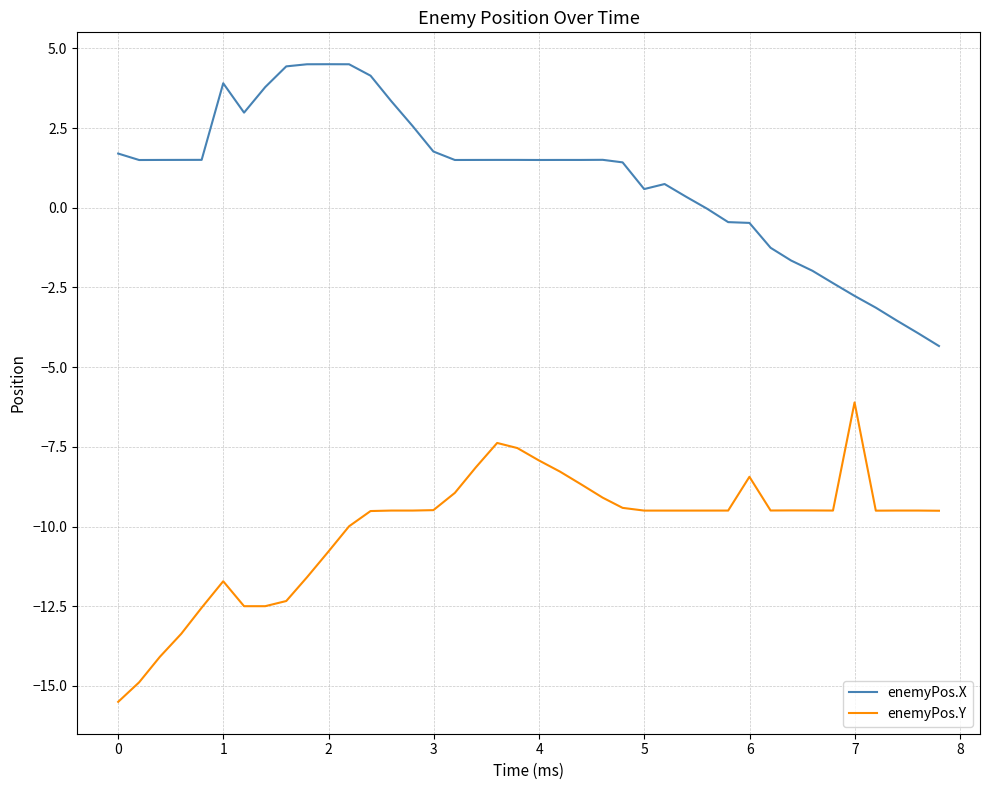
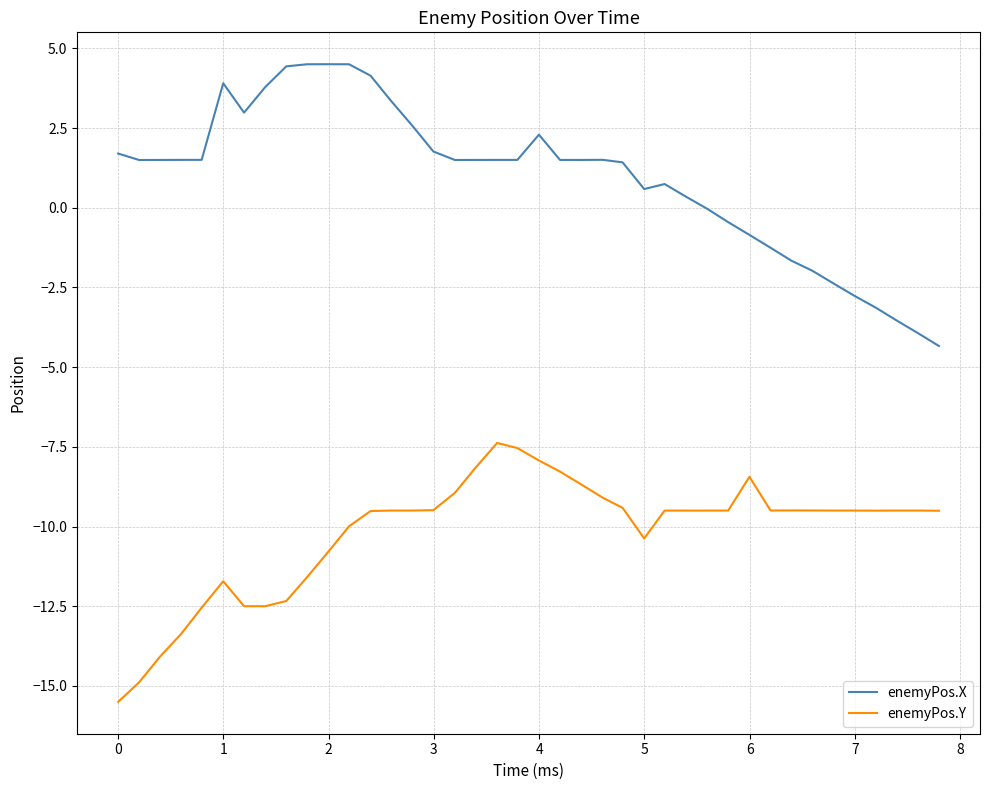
  {
    "enemyPos.X": {
      "0": 1.7,
      "1": 3.9,
-     "4": 1.5,
+     "4": 2.3,
      "5": 0.6,
-     "6": -0.5,
+     "6": -0.9,
      "7": -2.8
    },
    "enemyPos.Y": {
      "0": -15.5,
      "1": -11.7,
      "4": -7.9,
-     "5": -9.5,
+     "5": -10.4,
      "6": -8.4,
-     "7": -6.1
+     "7": -9.5
    }
  }
